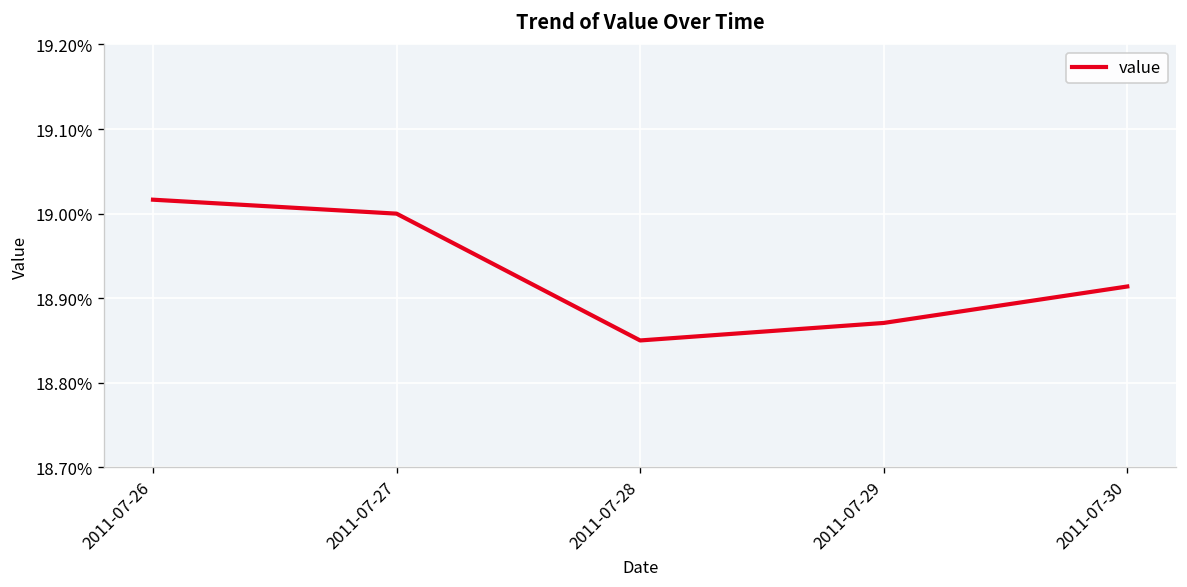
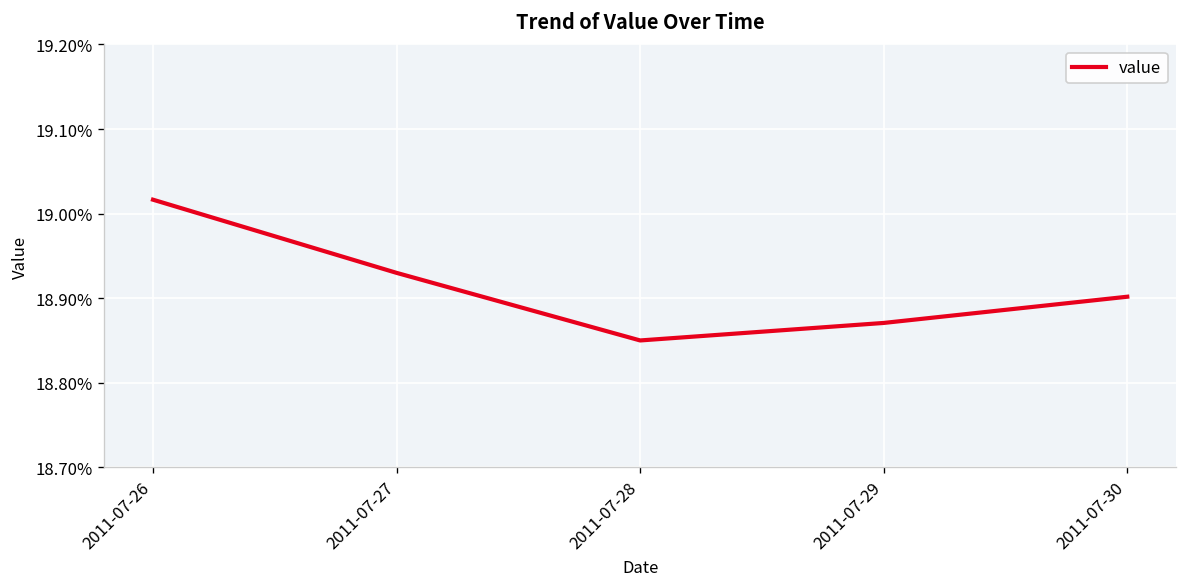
  {
    "2011-07-26": "19.02%",
-   "2011-07-27": "19.00%",
+   "2011-07-27": "18.93%",
    "2011-07-28": "18.85%",
    "2011-07-29": "18.87%",
-   "2011-07-30": "18.91%"
+   "2011-07-30": "18.90%"
  }
